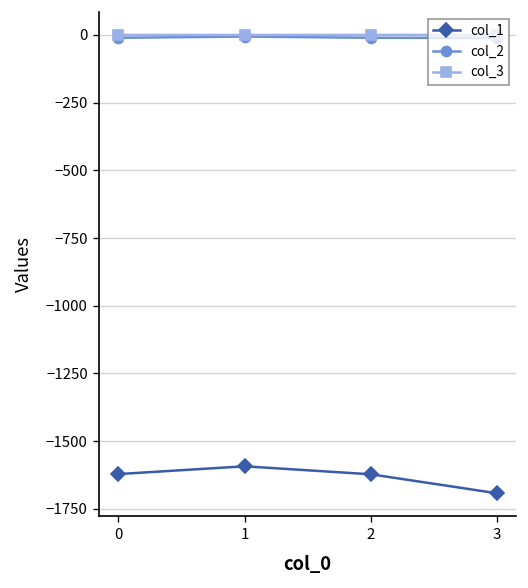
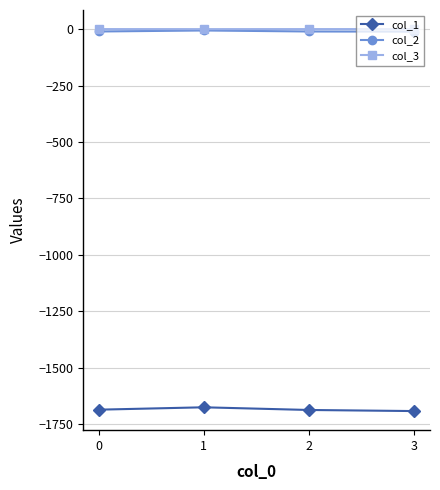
  {
    "col_1": {
-     "0": -1620,
-     "1": -1590,
-     "2": -1620,
+     "0": -1690,
+     "1": -1680,
+     "2": -1690,
      "3": -1690
    }
  }
